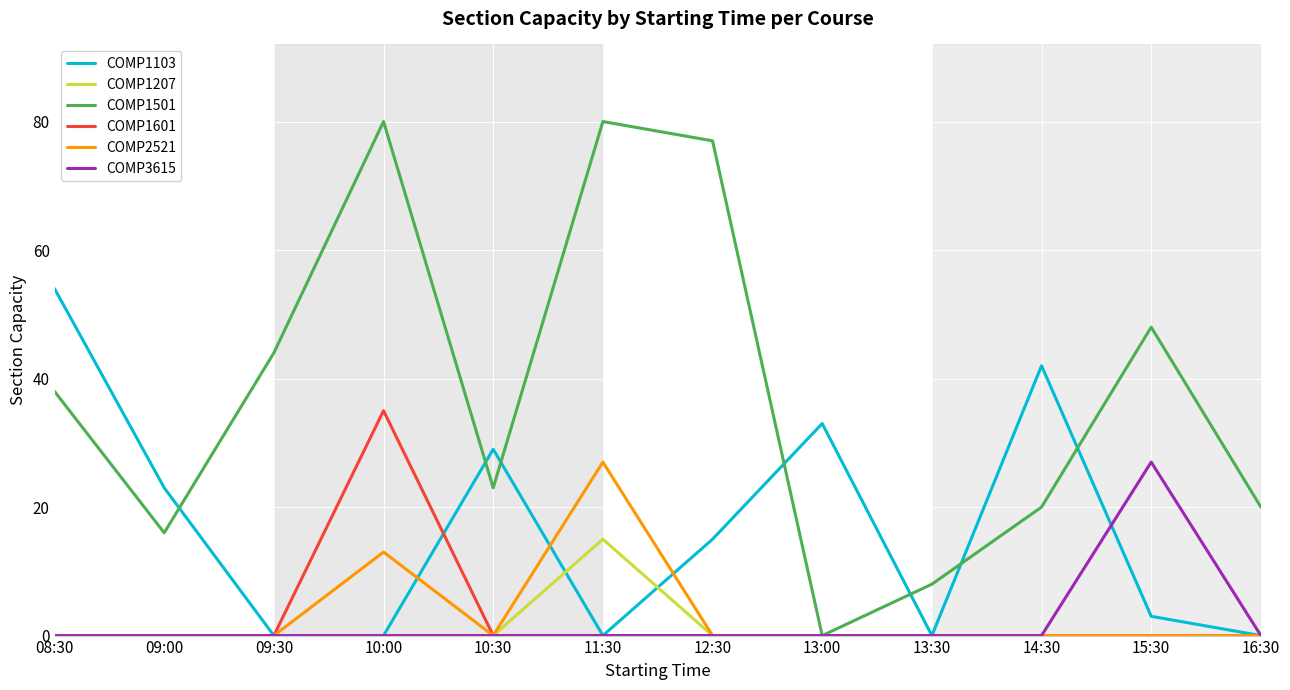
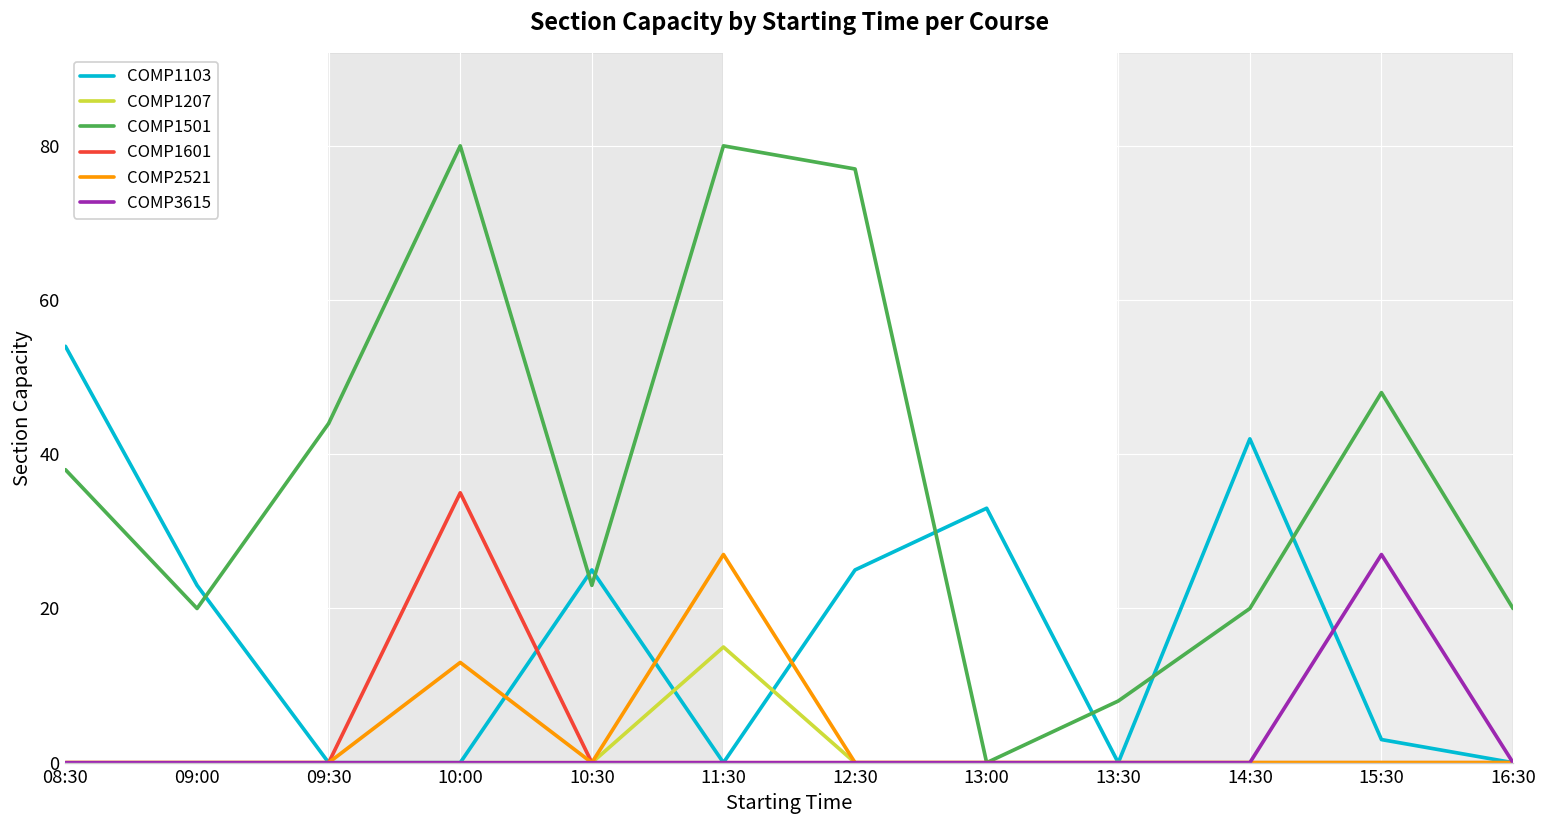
  {
    "COMP1103": {
      "08:30": 54,
      "09:00": 23,
-     "10:30": 29,
-     "12:30": 15,
+     "10:30": 25,
+     "12:30": 25,
      "13:00": 33,
      "14:30": 42,
      "15:30": 3
    },
    "COMP1207": {
      "11:30": 15
    },
    "COMP1501": {
      "08:30": 38,
-     "09:00": 16,
+     "09:00": 20,
      "09:30": 44,
      "10:00": 80,
      "10:30": 23,
      "11:30": 80,
      "12:30": 77,
      "13:30": 8,
      "14:30": 20,
      "15:30": 48,
      "16:30": 20
    },
    "COMP1601": {
      "10:00": 35
    },
    "COMP2521": {
      "10:00": 13,
      "11:30": 27
    },
    "COMP3615": {
      "15:30": 27
    }
  }
